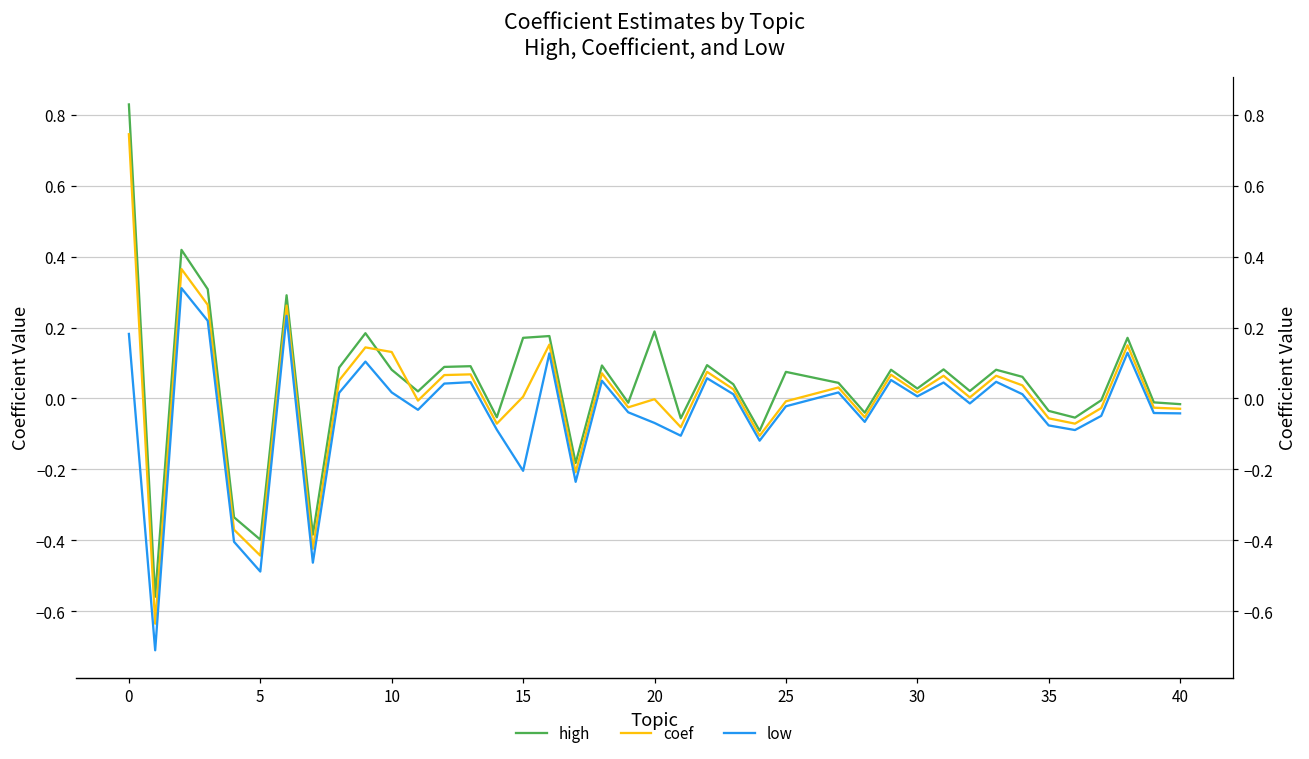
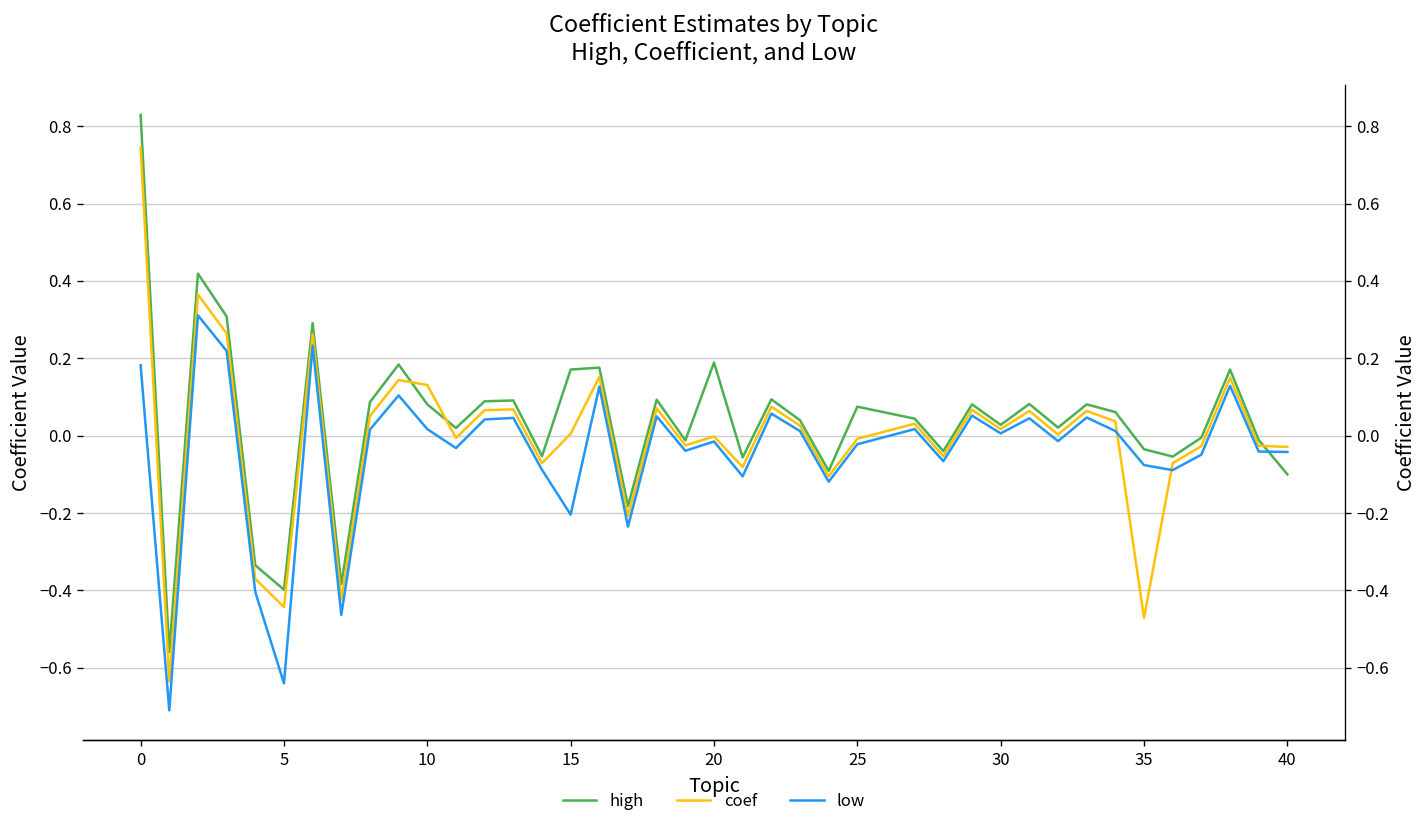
  {
    "high": {
      "0": 0.83,
      "5": -0.40,
      "10": 0.08,
      "15": 0.17,
      "20": 0.19,
      "25": 0.08,
      "30": 0.03,
      "35": -0.04,
-     "40": -0.02
+     "40": -0.10
    },
    "coef": {
      "0": 0.75,
      "5": -0.44,
      "10": 0.13,
      "15": 0.01,
      "20": 0.00,
      "25": -0.01,
      "30": 0.02,
-     "35": -0.06,
+     "35": -0.47,
      "40": -0.03
    },
    "low": {
      "0": 0.18,
-     "5": -0.49,
+     "5": -0.64,
      "10": 0.02,
      "15": -0.20,
-     "20": -0.07,
+     "20": -0.02,
      "25": -0.02,
      "30": 0.01,
      "35": -0.08,
      "40": -0.04
    }
  }
